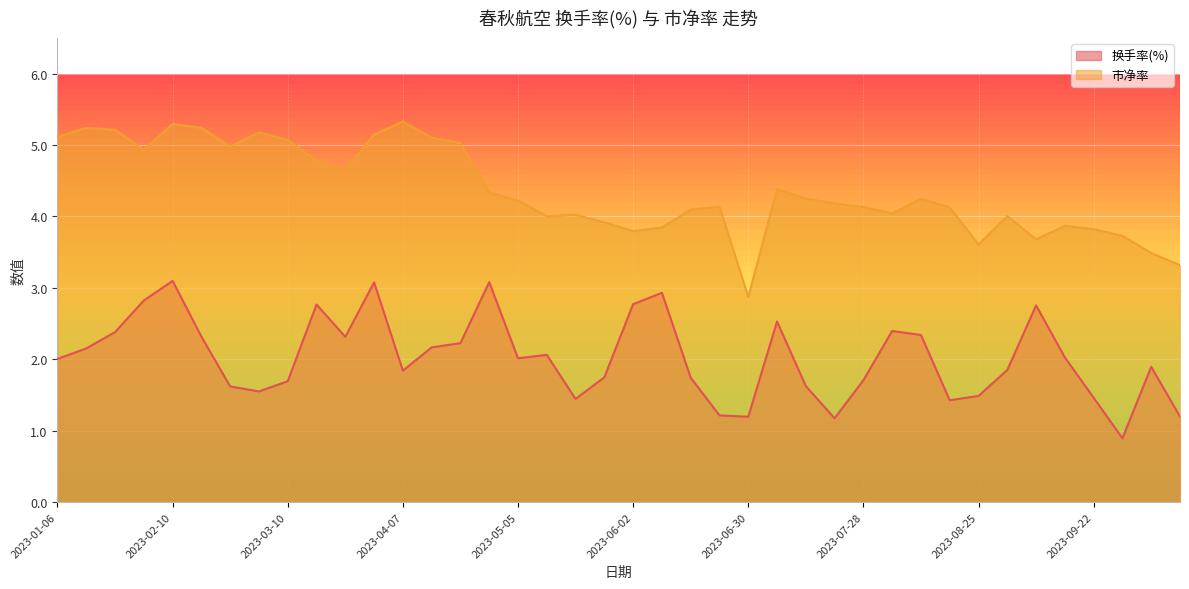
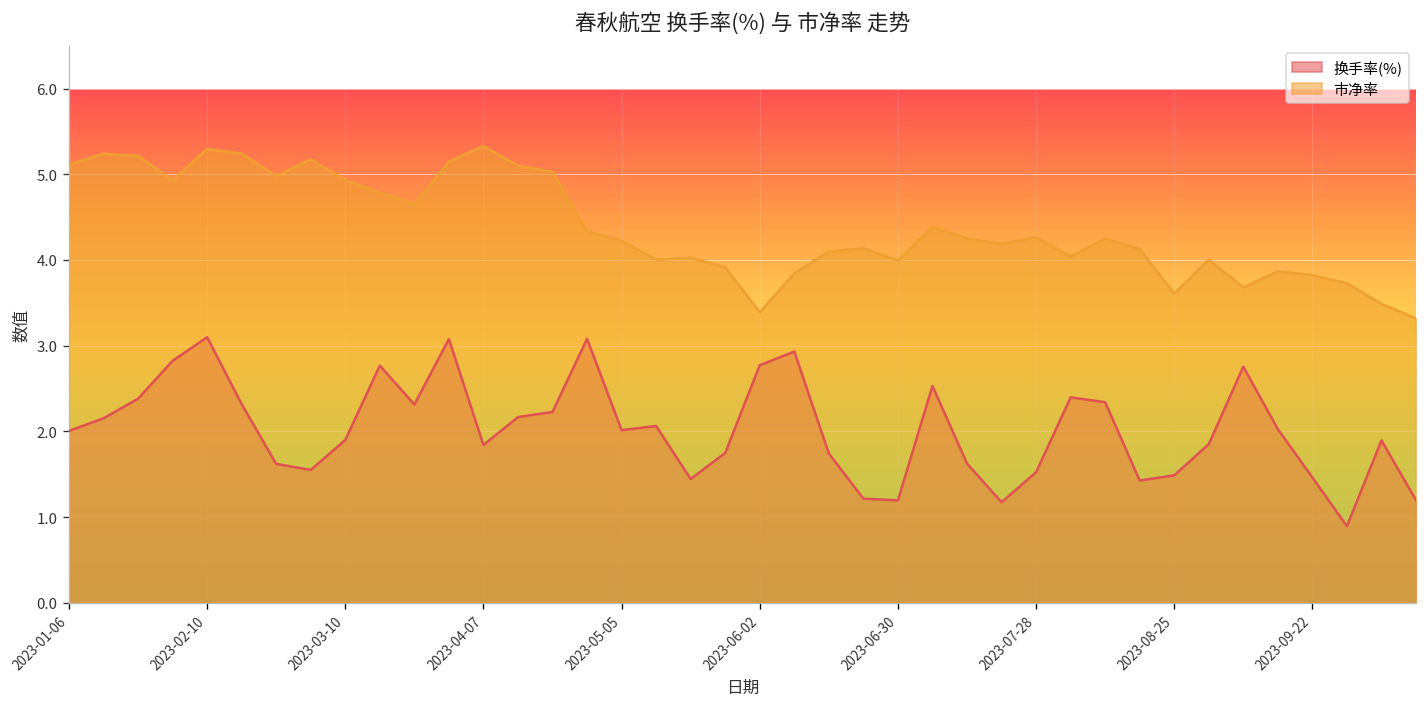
  {
    "换手率(%)": {
      "2023-01-06": 2.0,
      "2023-02-10": 3.1,
-     "2023-03-10": 1.7,
+     "2023-03-10": 1.9,
      "2023-04-07": 1.8,
      "2023-05-05": 2.0,
      "2023-06-02": 2.8,
      "2023-06-30": 1.2,
-     "2023-07-28": 1.7,
+     "2023-07-28": 1.5,
      "2023-08-25": 1.5,
      "2023-09-22": 1.5
    },
    "市净率": {
      "2023-01-06": 5.1,
      "2023-02-10": 5.3,
-     "2023-03-10": 5.1,
+     "2023-03-10": 4.9,
      "2023-04-07": 5.3,
      "2023-05-05": 4.2,
-     "2023-06-02": 3.8,
-     "2023-06-30": 2.9,
-     "2023-07-28": 4.1,
+     "2023-06-02": 3.4,
+     "2023-06-30": 4.0,
+     "2023-07-28": 4.3,
      "2023-08-25": 3.6,
      "2023-09-22": 3.8
    }
  }
